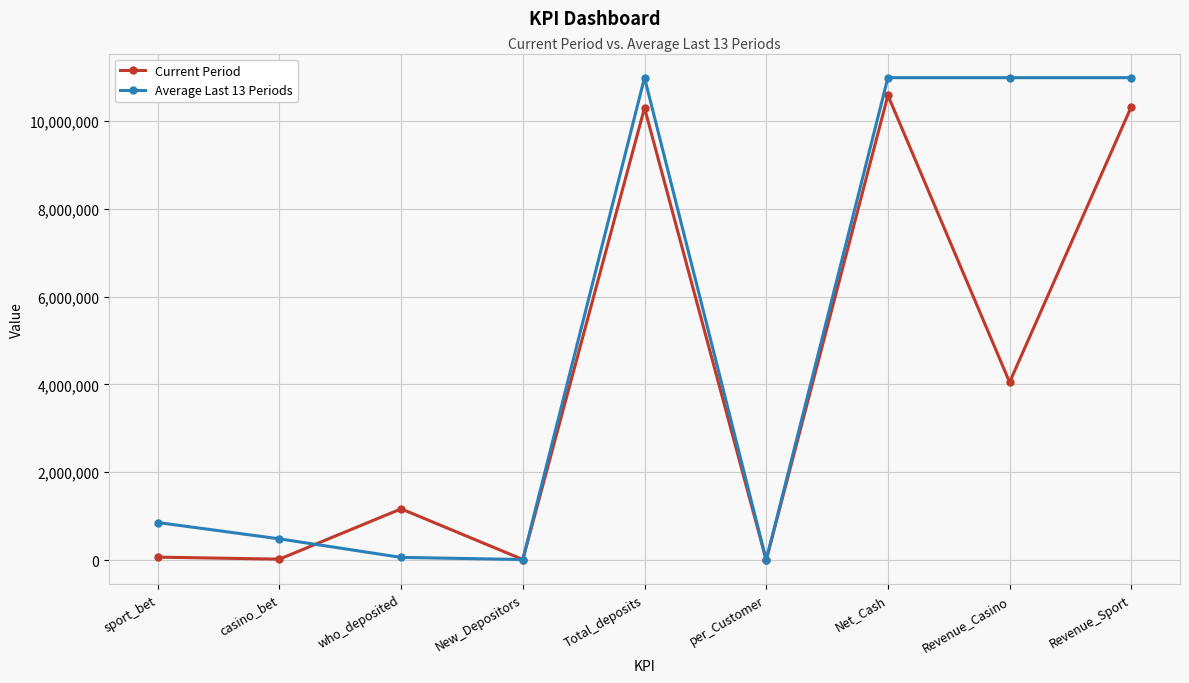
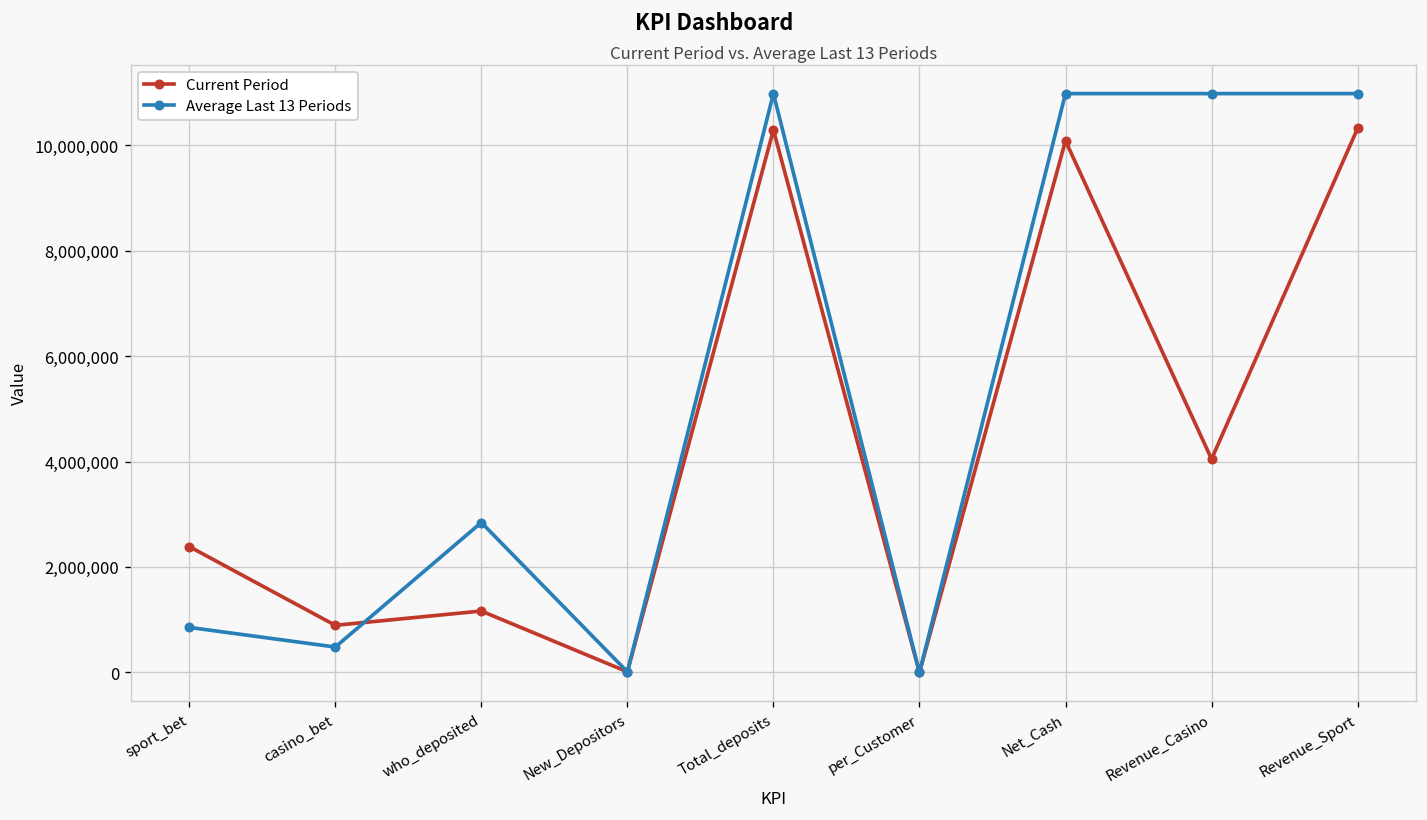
  {
    "Current Period": {
-     "sport_bet": "100,000",
-     "casino_bet": "0",
+     "sport_bet": "2,400,000",
+     "casino_bet": "900,000",
      "who_deposited": "1,200,000",
      "Total_deposits": "10,300,000",
-     "Net_Cash": "10,600,000",
+     "Net_Cash": "10,100,000",
      "Revenue_Casino": "4,000,000",
      "Revenue_Sport": "10,300,000"
    },
    "Average Last 13 Periods": {
      "sport_bet": "900,000",
      "casino_bet": "500,000",
-     "who_deposited": "100,000",
+     "who_deposited": "2,800,000",
      "Total_deposits": "11,000,000",
      "Net_Cash": "11,000,000",
      "Revenue_Casino": "11,000,000",
      "Revenue_Sport": "11,000,000"
    }
  }
